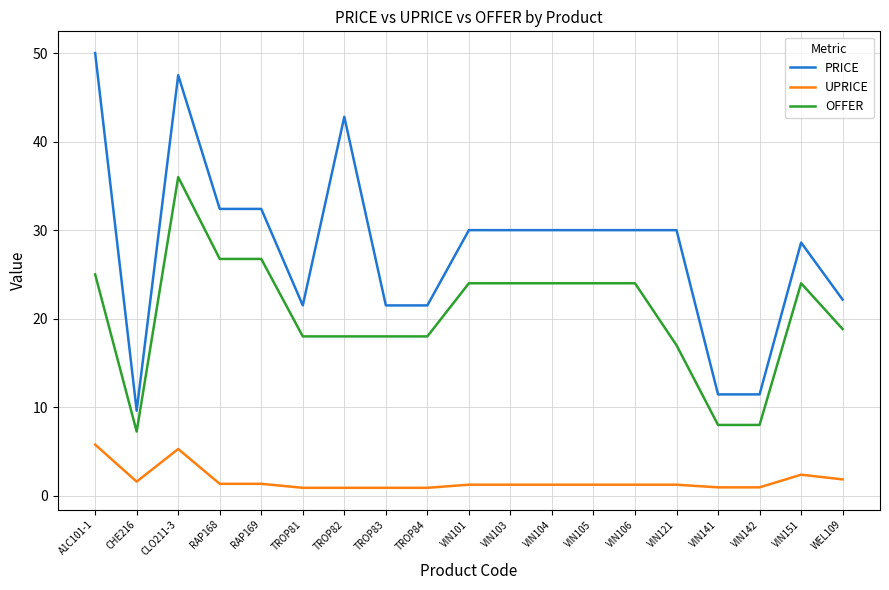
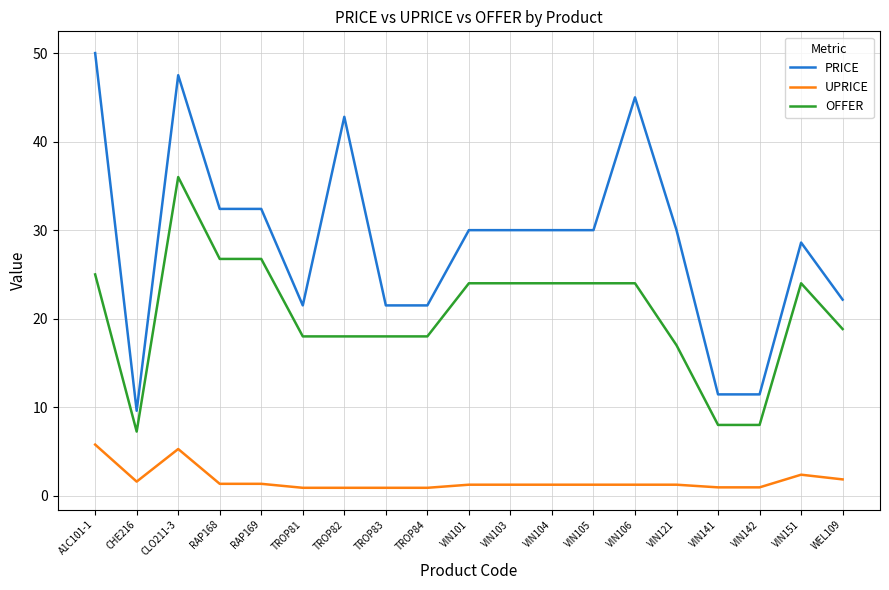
  {
    "PRICE": {
      "A1C101-1": 50,
      "CHE216": 10,
      "CLO211-3": 48,
      "RAP168": 32,
      "RAP169": 32,
      "TROP81": 22,
      "TROP82": 43,
      "TROP83": 22,
      "TROP84": 22,
      "VIN101": 30,
      "VIN103": 30,
      "VIN104": 30,
      "VIN105": 30,
-     "VIN106": 30,
+     "VIN106": 45,
      "VIN121": 30,
      "VIN141": 11,
      "VIN142": 11,
      "VIN151": 29,
      "WEL109": 22
    },
    "UPRICE": {
      "A1C101-1": 6,
      "CHE216": 2,
      "CLO211-3": 5,
      "RAP168": 1,
      "RAP169": 1,
      "TROP81": 1,
      "TROP82": 1,
      "TROP83": 1,
      "TROP84": 1,
      "VIN101": 1,
      "VIN103": 1,
      "VIN104": 1,
      "VIN105": 1,
      "VIN106": 1,
      "VIN121": 1,
      "VIN141": 1,
      "VIN142": 1,
      "VIN151": 2,
      "WEL109": 2
    },
    "OFFER": {
      "A1C101-1": 25,
      "CHE216": 7,
      "CLO211-3": 36,
      "RAP168": 27,
      "RAP169": 27,
      "TROP81": 18,
      "TROP82": 18,
      "TROP83": 18,
      "TROP84": 18,
      "VIN101": 24,
      "VIN103": 24,
      "VIN104": 24,
      "VIN105": 24,
      "VIN106": 24,
      "VIN121": 17,
      "VIN141": 8,
      "VIN142": 8,
      "VIN151": 24,
      "WEL109": 19
    }
  }
